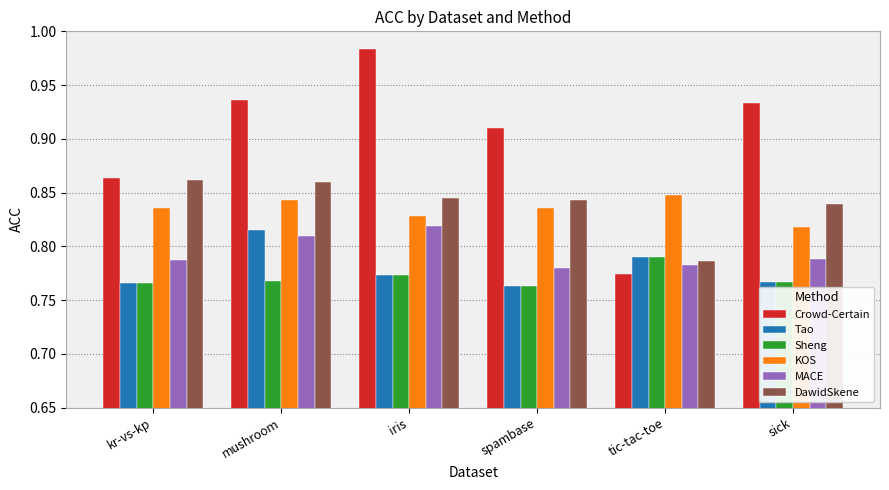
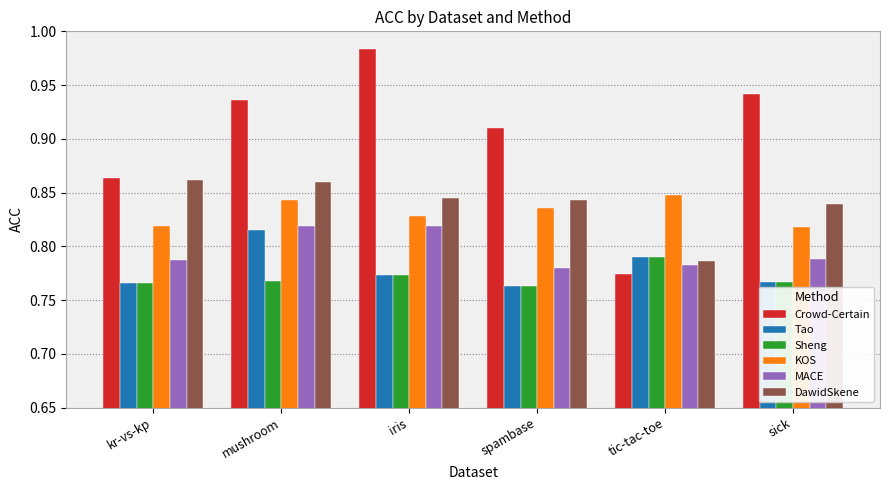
  {
    "Crowd-Certain": {
      "kr-vs-kp": 0.864,
      "mushroom": 0.936,
      "iris": 0.983,
      "spambase": 0.910,
      "tic-tac-toe": 0.774,
-     "sick": 0.933
+     "sick": 0.941
    },
    "Tao": {
      "kr-vs-kp": 0.766,
      "mushroom": 0.815,
      "iris": 0.774,
      "spambase": 0.763,
      "tic-tac-toe": 0.790,
      "sick": 0.767
    },
    "Sheng": {
      "kr-vs-kp": 0.766,
      "mushroom": 0.767,
      "iris": 0.774,
      "spambase": 0.763,
      "tic-tac-toe": 0.790,
      "sick": 0.767
    },
    "KOS": {
-     "kr-vs-kp": 0.836,
+     "kr-vs-kp": 0.818,
      "mushroom": 0.843,
      "iris": 0.828,
      "spambase": 0.836,
      "tic-tac-toe": 0.848,
      "sick": 0.818
    },
    "MACE": {
      "kr-vs-kp": 0.788,
-     "mushroom": 0.809,
+     "mushroom": 0.819,
      "iris": 0.819,
      "spambase": 0.780,
      "tic-tac-toe": 0.783,
      "sick": 0.788
    },
    "DawidSkene": {
      "kr-vs-kp": 0.862,
      "mushroom": 0.860,
      "iris": 0.845,
      "spambase": 0.843,
      "tic-tac-toe": 0.786,
      "sick": 0.839
    }
  }
